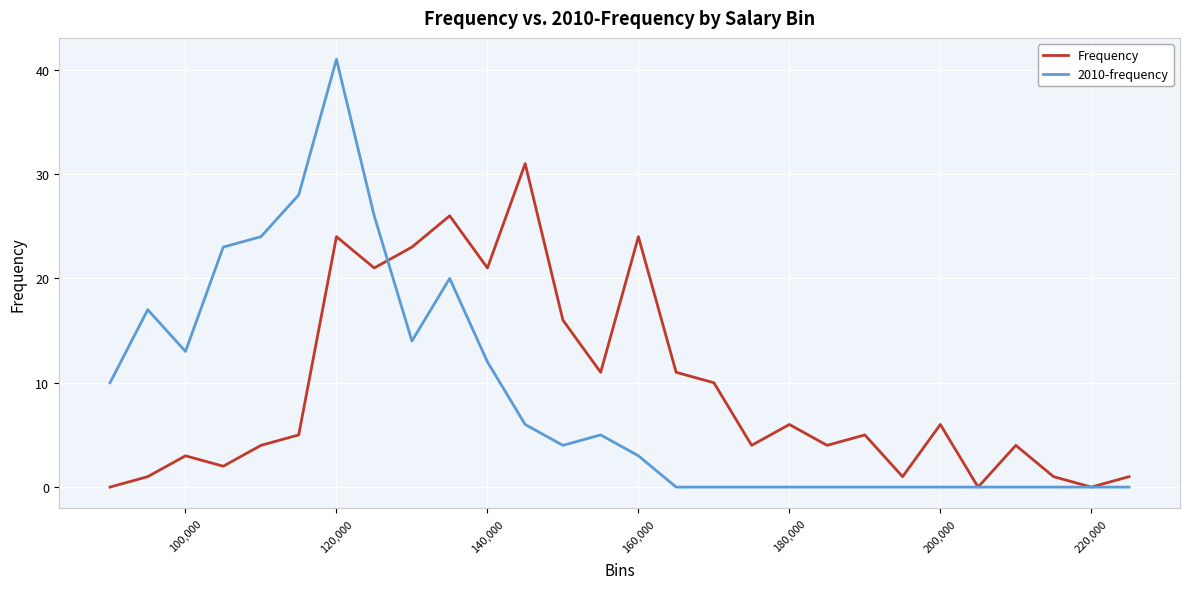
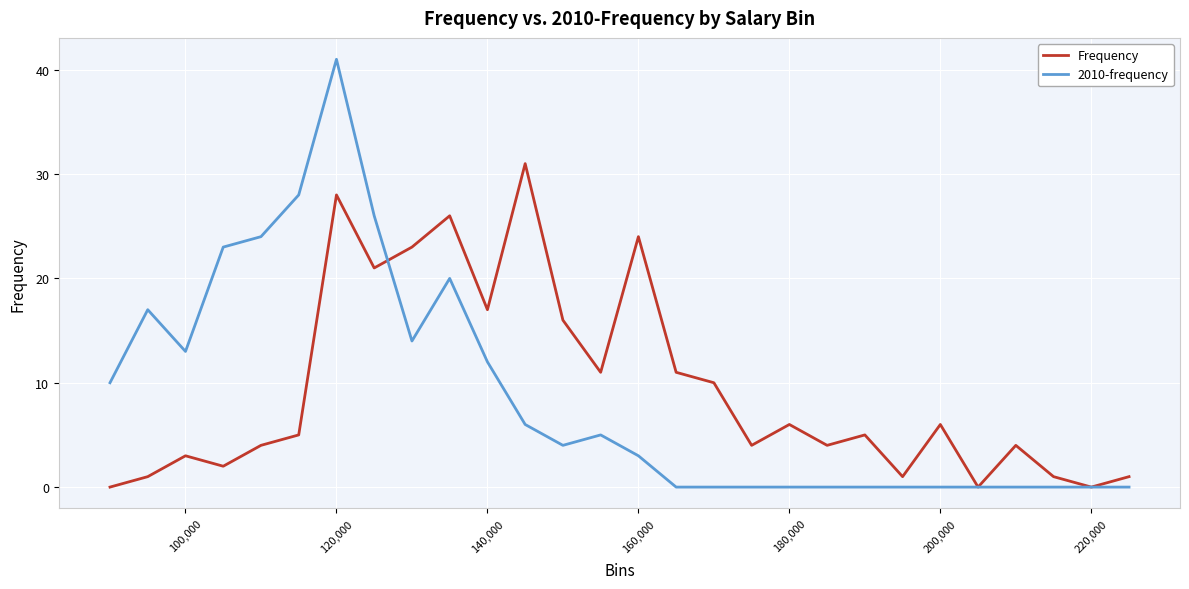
  {
    "Frequency": {
      "100,000": 3,
-     "120,000": 24,
-     "140,000": 21,
+     "120,000": 28,
+     "140,000": 17,
      "160,000": 24,
      "180,000": 6,
      "200,000": 6
    },
    "2010-frequency": {
      "100,000": 13,
      "120,000": 41,
      "140,000": 12,
      "160,000": 3,
      "180,000": 0,
      "200,000": 0
    }
  }
